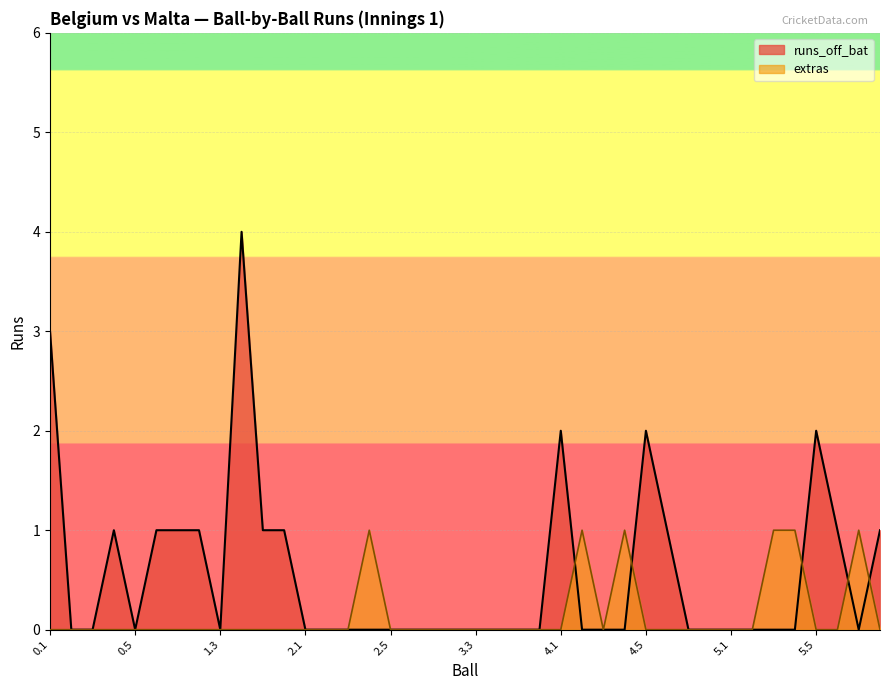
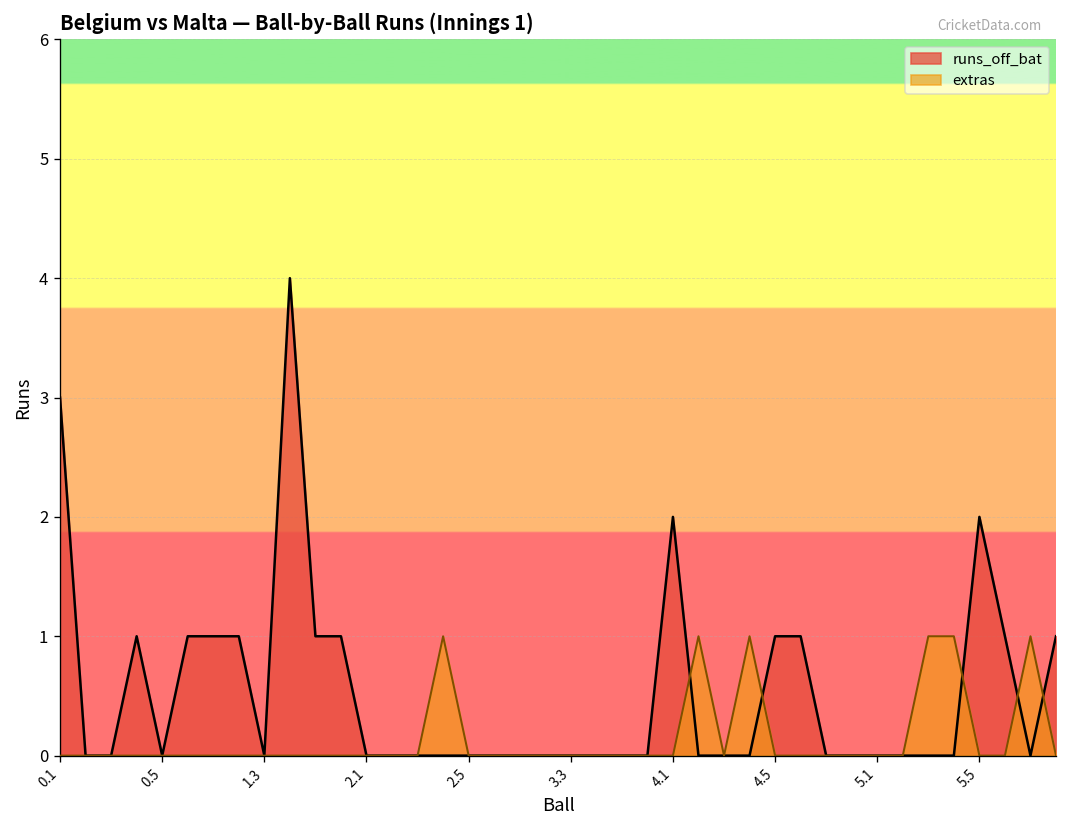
  {
    "runs_off_bat": {
      "0.1": 3,
      "4.1": 2,
-     "4.5": 2,
+     "4.5": 1,
      "5.5": 2
    },
    "extras": {
      "0.1": 0,
      "4.1": 0,
      "4.5": 0,
      "5.5": 0
    }
  }
